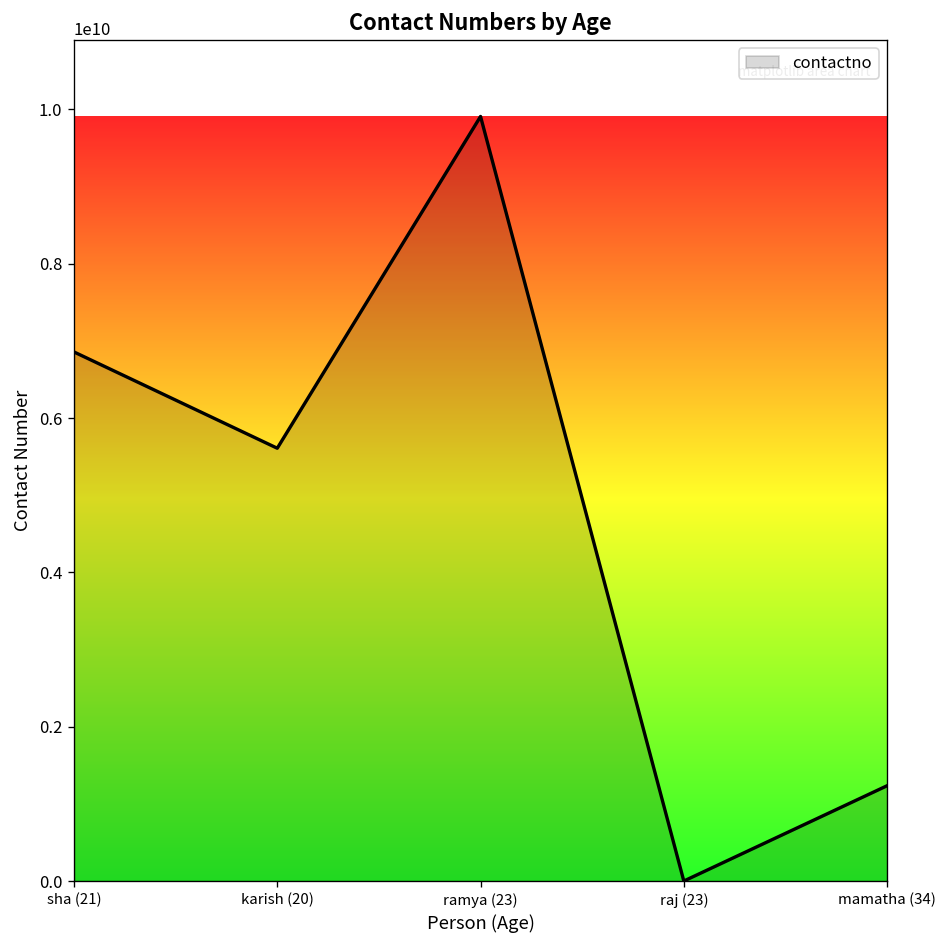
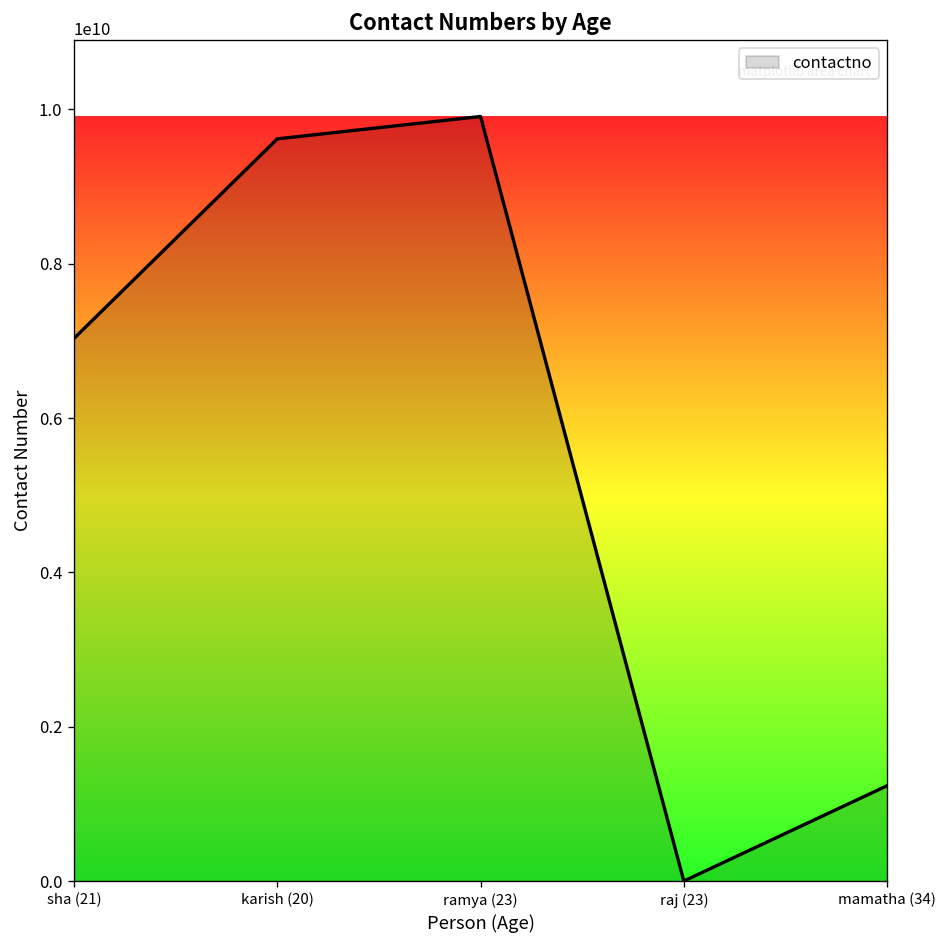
  {
-   "sha (21)": 6900000000,
-   "karish (20)": 5600000000,
+   "sha (21)": 7000000000,
+   "karish (20)": 9600000000,
    "ramya (23)": 9900000000,
    "raj (23)": 0,
    "mamatha (34)": 1200000000
  }
